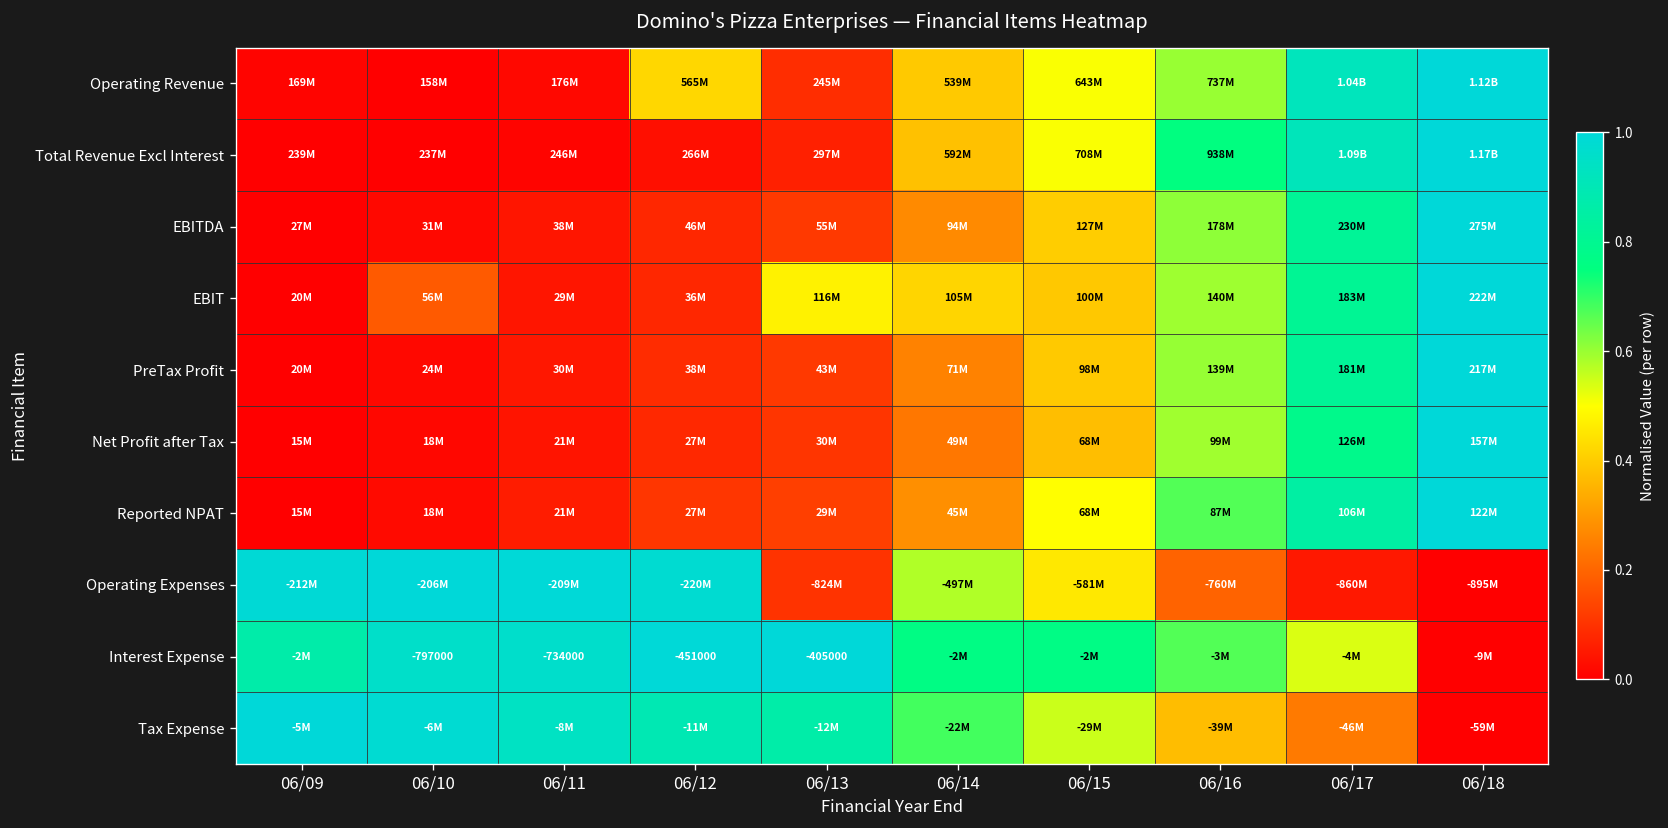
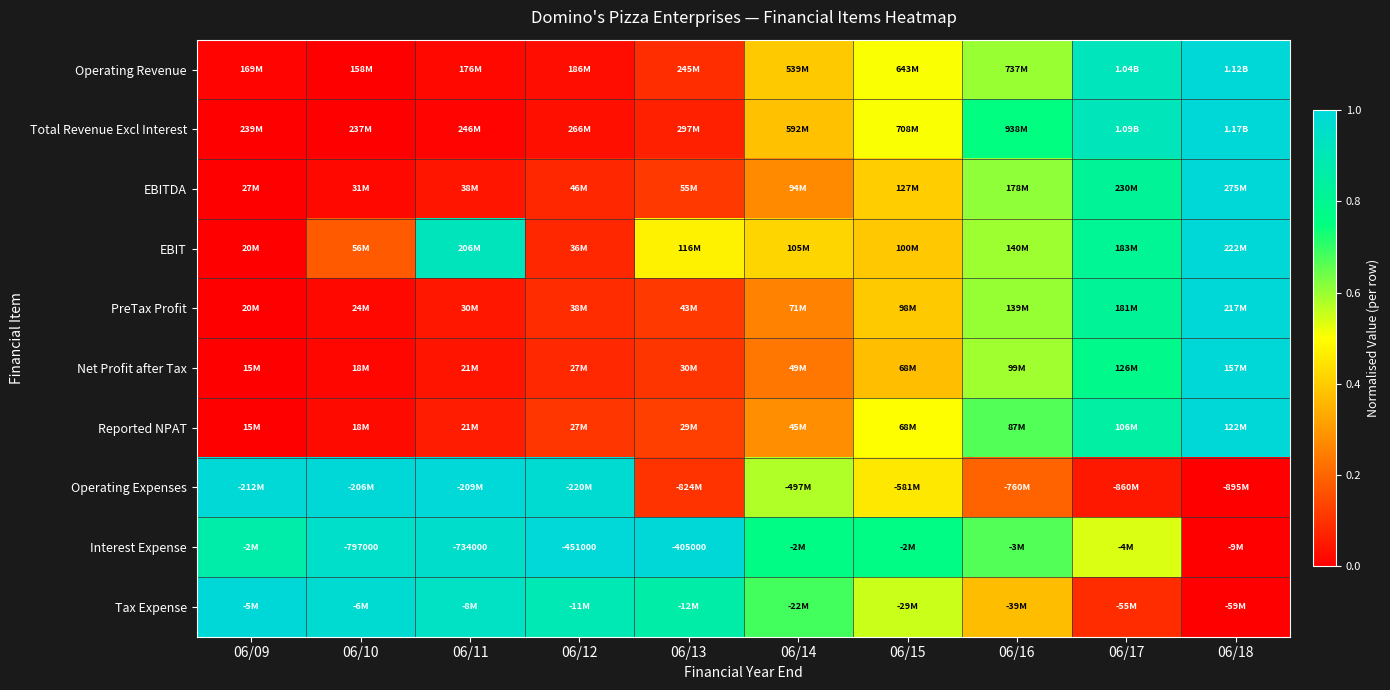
  {
    "Operating Revenue": {
      "06/09": "169M",
      "06/10": "158M",
      "06/11": "176M",
-     "06/12": "565M",
+     "06/12": "186M",
      "06/13": "245M",
      "06/14": "539M",
      "06/15": "643M",
      "06/16": "737M",
      "06/17": "1.04B",
      "06/18": "1.12B"
    },
    "Total Revenue Excl Interest": {
      "06/09": "239M",
      "06/10": "237M",
      "06/11": "246M",
      "06/12": "266M",
      "06/13": "297M",
      "06/14": "592M",
      "06/15": "708M",
      "06/16": "938M",
      "06/17": "1.09B",
      "06/18": "1.17B"
    },
    "EBITDA": {
      "06/09": "27M",
      "06/10": "31M",
      "06/11": "38M",
      "06/12": "46M",
      "06/13": "55M",
      "06/14": "94M",
      "06/15": "127M",
      "06/16": "178M",
      "06/17": "230M",
      "06/18": "275M"
    },
    "EBIT": {
      "06/09": "20M",
      "06/10": "56M",
-     "06/11": "29M",
+     "06/11": "206M",
      "06/12": "36M",
      "06/13": "116M",
      "06/14": "105M",
      "06/15": "100M",
      "06/16": "140M",
      "06/17": "183M",
      "06/18": "222M"
    },
    "PreTax Profit": {
      "06/09": "20M",
      "06/10": "24M",
      "06/11": "30M",
      "06/12": "38M",
      "06/13": "43M",
      "06/14": "71M",
      "06/15": "98M",
      "06/16": "139M",
      "06/17": "181M",
      "06/18": "217M"
    },
    "Net Profit after Tax": {
      "06/09": "15M",
      "06/10": "18M",
      "06/11": "21M",
      "06/12": "27M",
      "06/13": "30M",
      "06/14": "49M",
      "06/15": "68M",
      "06/16": "99M",
      "06/17": "126M",
      "06/18": "157M"
    },
    "Reported NPAT": {
      "06/09": "15M",
      "06/10": "18M",
      "06/11": "21M",
      "06/12": "27M",
      "06/13": "29M",
      "06/14": "45M",
      "06/15": "68M",
      "06/16": "87M",
      "06/17": "106M",
      "06/18": "122M"
    },
    "Operating Expenses": {
      "06/09": "-212M",
      "06/10": "-206M",
      "06/11": "-209M",
      "06/12": "-220M",
      "06/13": "-824M",
      "06/14": "-497M",
      "06/15": "-581M",
      "06/16": "-760M",
      "06/17": "-860M",
      "06/18": "-895M"
    },
    "Interest Expense": {
      "06/09": "-2M",
      "06/10": "-797000",
      "06/11": "-734000",
      "06/12": "-451000",
      "06/13": "-405000",
      "06/14": "-2M",
      "06/15": "-2M",
      "06/16": "-3M",
      "06/17": "-4M",
      "06/18": "-9M"
    },
    "Tax Expense": {
      "06/09": "-5M",
      "06/10": "-6M",
      "06/11": "-8M",
      "06/12": "-11M",
      "06/13": "-12M",
      "06/14": "-22M",
      "06/15": "-29M",
      "06/16": "-39M",
-     "06/17": "-46M",
+     "06/17": "-55M",
      "06/18": "-59M"
    }
  }
